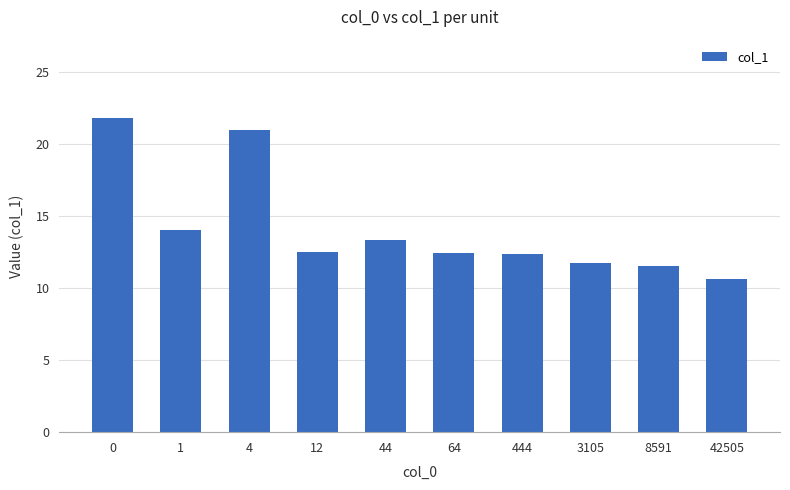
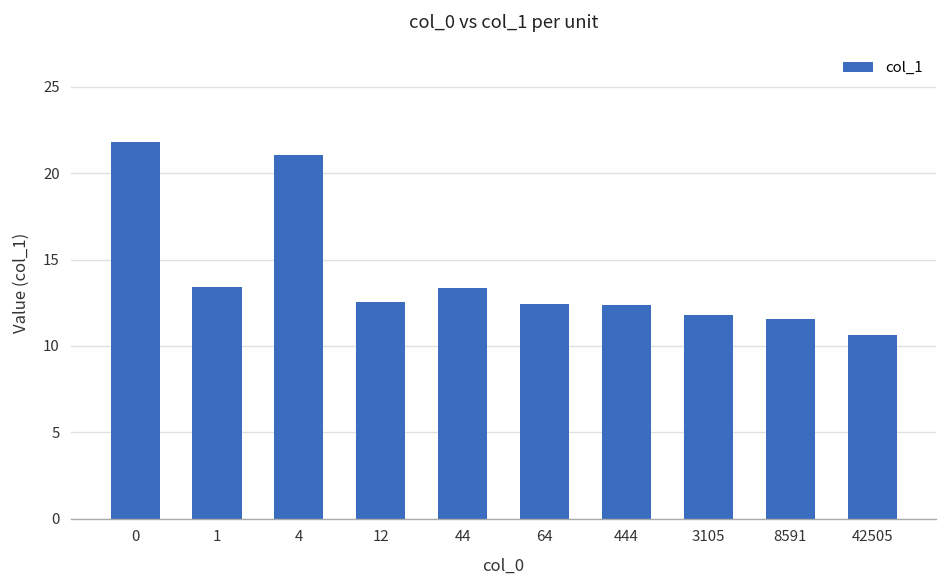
  {
    "0": 21.8,
-   "1": 14.1,
+   "1": 13.4,
    "4": 21.0,
    "12": 12.5,
    "44": 13.4,
    "64": 12.4,
    "444": 12.3,
    "3105": 11.8,
    "8591": 11.6,
    "42505": 10.6
  }
